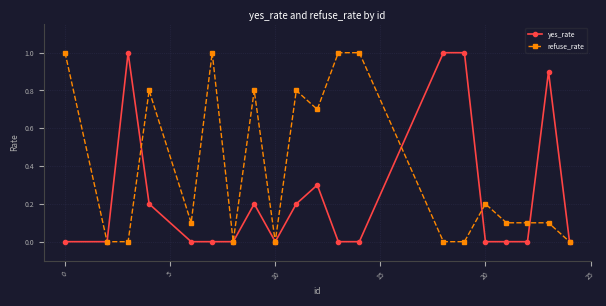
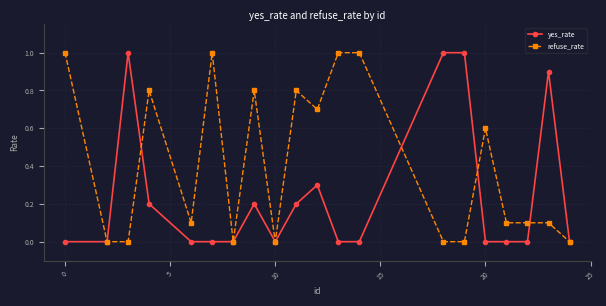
  {
    "yes_rate": {
      "0": 0.0,
      "20": 0.0
    },
    "refuse_rate": {
      "0": 1.0,
-     "20": 0.2
+     "20": 0.6
    }
  }
